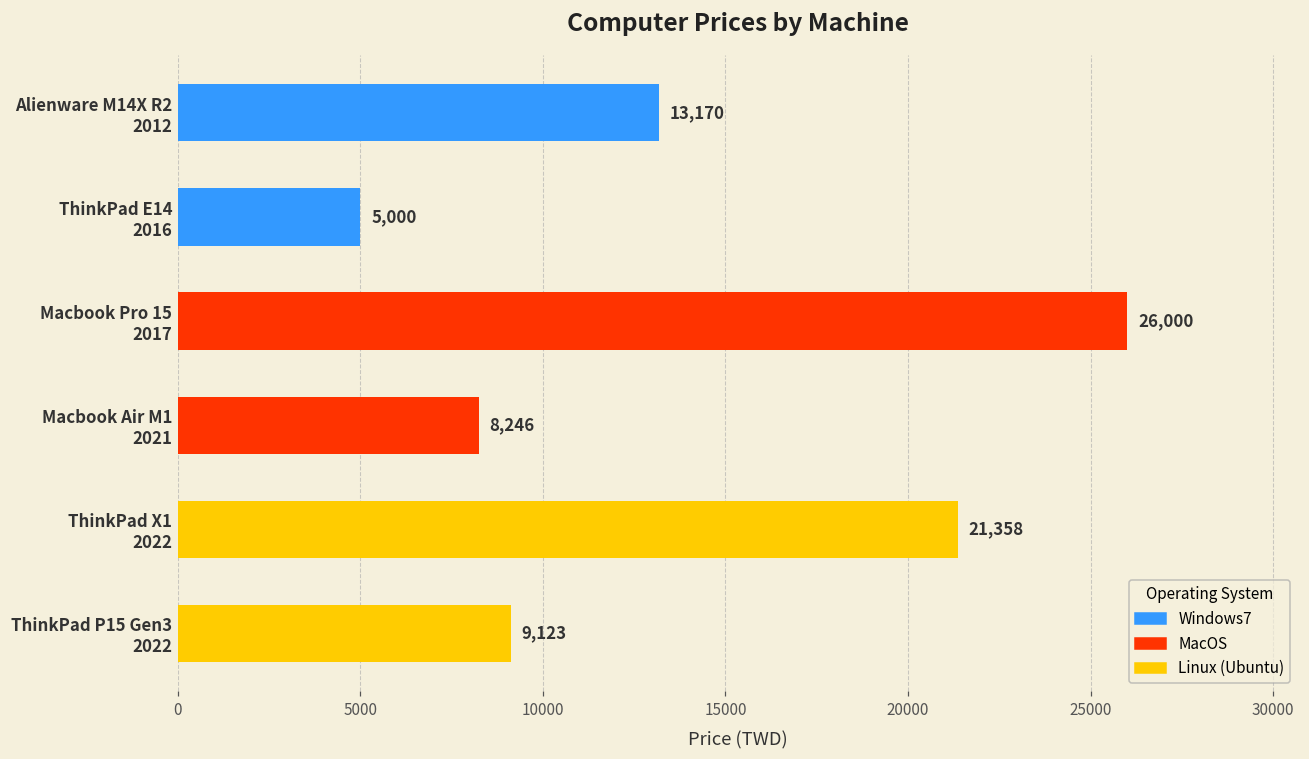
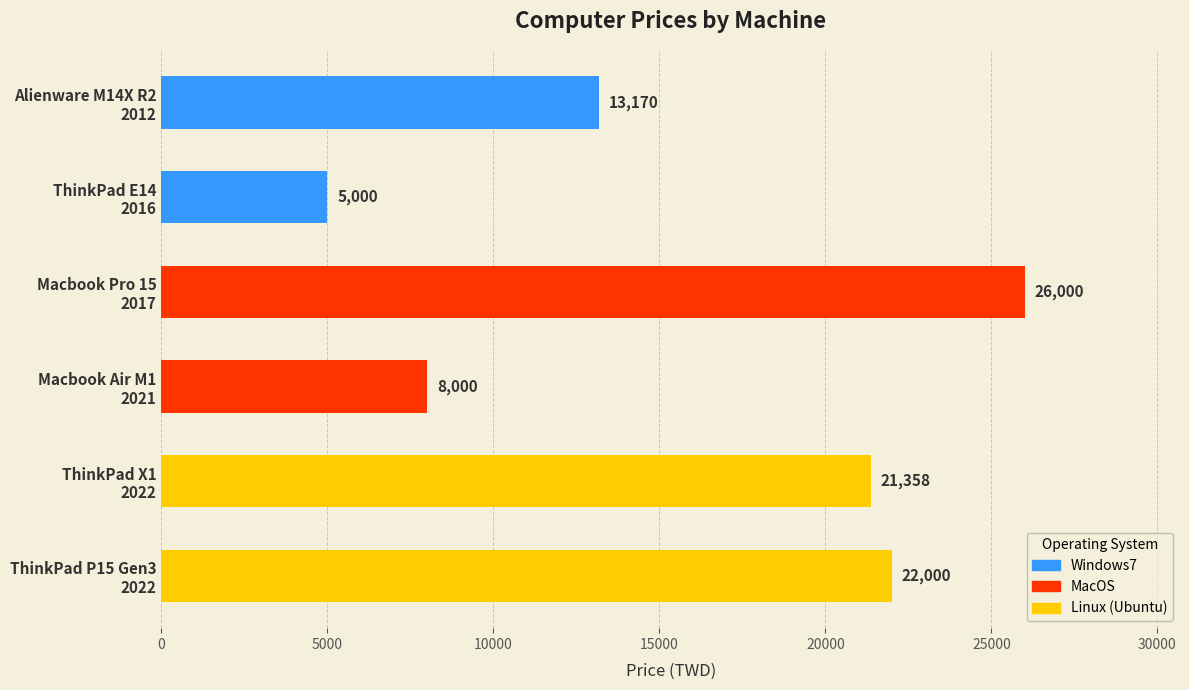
  {
    "Alienware M14X R2 2012": "13,170",
    "ThinkPad E14 2016": "5,000",
    "Macbook Pro 15 2017": "26,000",
-   "Macbook Air M1 2021": "8,246",
+   "Macbook Air M1 2021": "8,000",
    "ThinkPad X1 2022": "21,358",
-   "ThinkPad P15 Gen3 2022": "9,123"
+   "ThinkPad P15 Gen3 2022": "22,000"
  }
